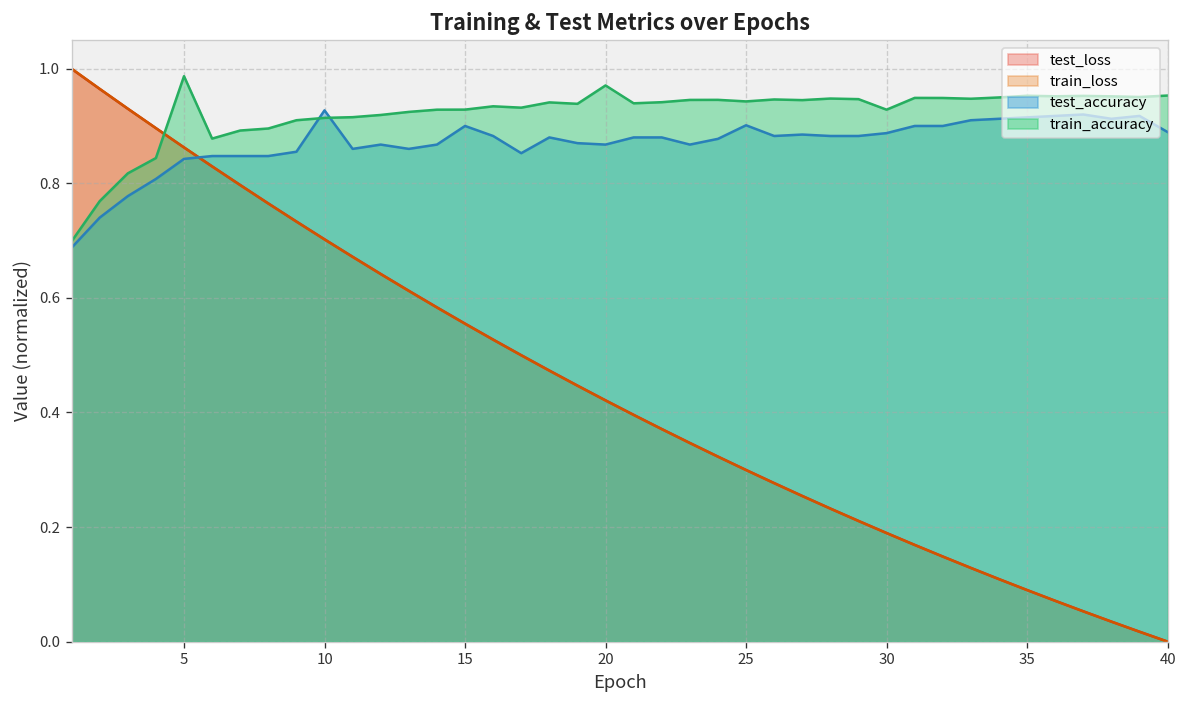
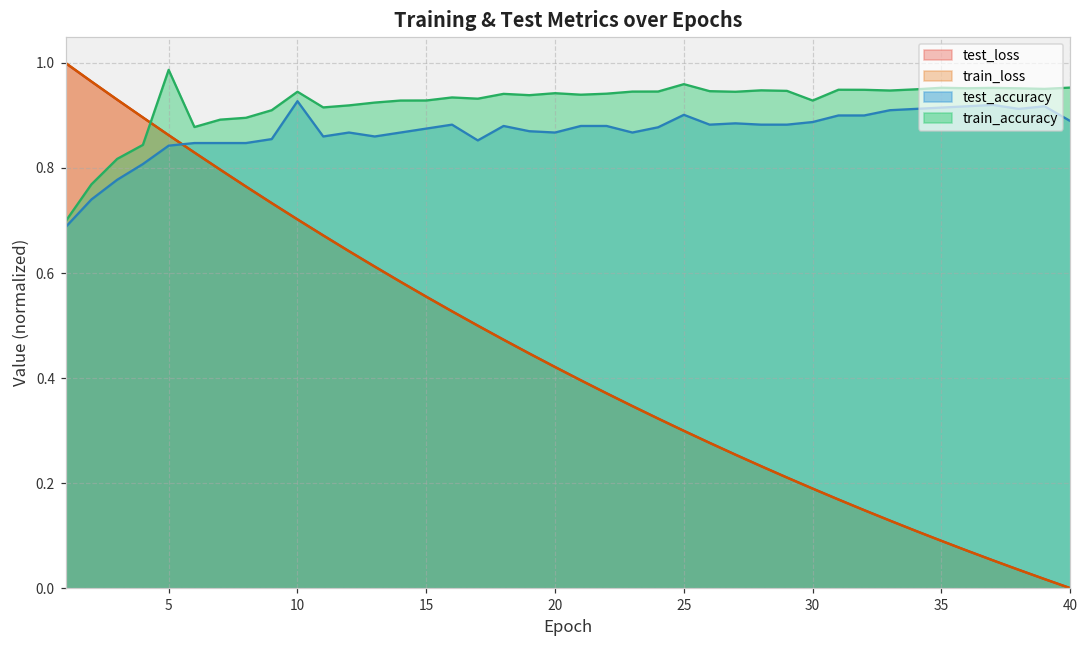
  {
    "test_accuracy": {
      "5": 0.84,
      "10": 0.93,
-     "15": 0.90,
+     "15": 0.88,
      "20": 0.87,
      "25": 0.90,
      "30": 0.89,
      "40": 0.89
    },
    "train_accuracy": {
      "5": 0.99,
-     "10": 0.91,
+     "10": 0.95,
      "15": 0.93,
-     "20": 0.97,
-     "25": 0.94,
+     "20": 0.94,
+     "25": 0.96,
      "30": 0.93,
      "40": 0.95
    }
  }
